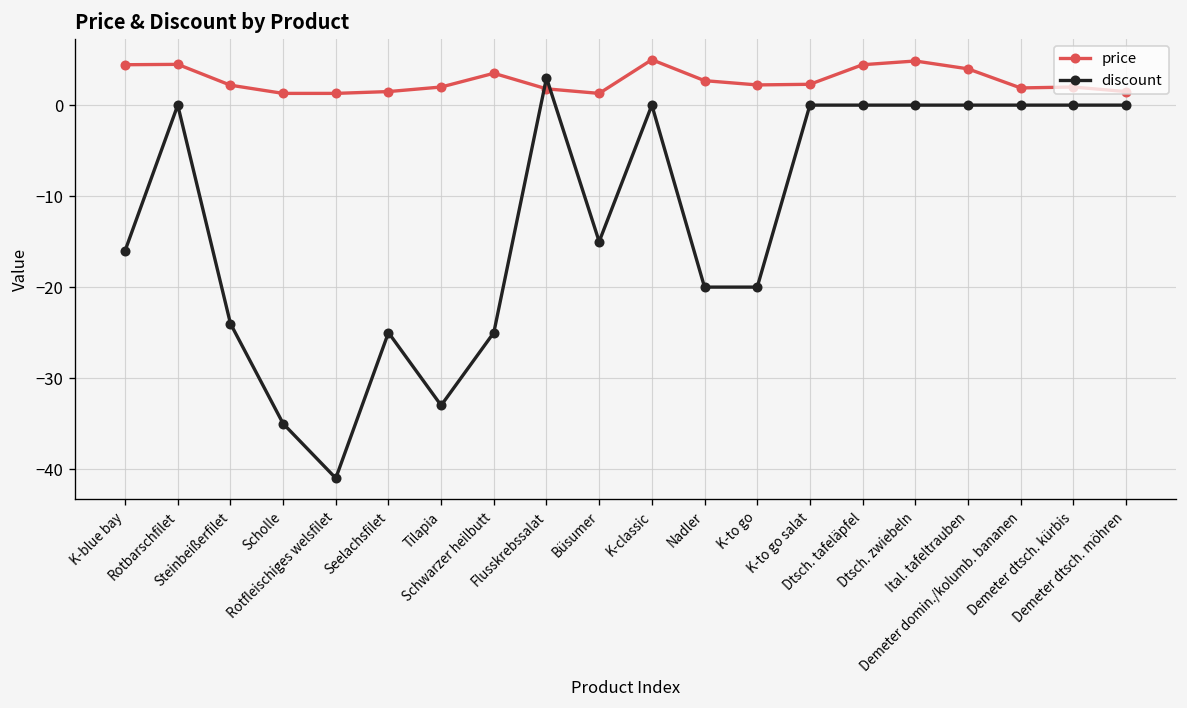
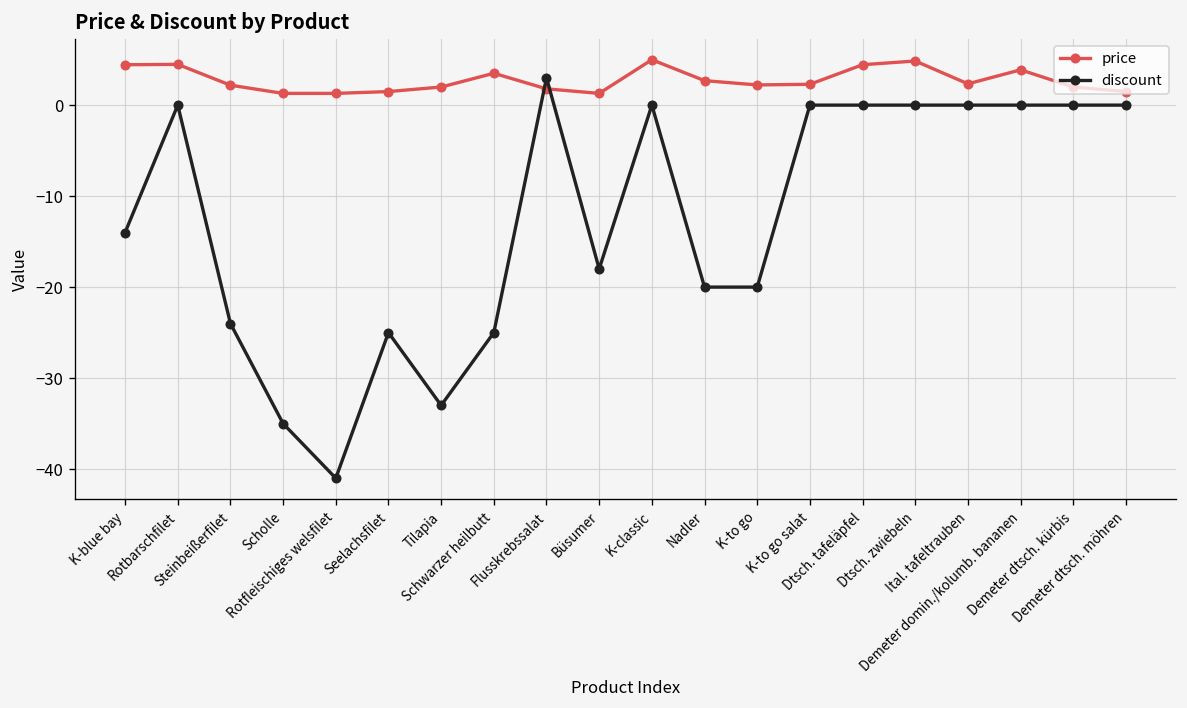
  {
    "price": {
      "K-blue bay": 4,
      "Rotbarschfilet": 4,
      "Steinbeißerfilet": 2,
      "Scholle": 1,
      "Rotfleischiges welsfilet": 1,
      "Seelachsfilet": 1,
      "Tilapia": 2,
      "Schwarzer heilbutt": 4,
      "Flusskrebssalat": 2,
      "Büsumer": 1,
      "K-classic": 5,
      "Nadler": 3,
      "K-to go": 2,
      "K-to go salat": 2,
      "Dtsch. tafeläpfel": 4,
      "Dtsch. zwiebeln": 5,
-     "Ital. tafeltrauben": 4,
-     "Demeter domin./kolumb. bananen": 2
+     "Ital. tafeltrauben": 2,
+     "Demeter domin./kolumb. bananen": 4
    },
    "discount": {
-     "K-blue bay": -16,
+     "K-blue bay": -14,
      "Rotbarschfilet": 0,
      "Steinbeißerfilet": -24,
      "Scholle": -35,
      "Rotfleischiges welsfilet": -41,
      "Seelachsfilet": -25,
      "Tilapia": -33,
      "Schwarzer heilbutt": -25,
      "Flusskrebssalat": 3,
-     "Büsumer": -15,
+     "Büsumer": -18,
      "K-classic": 0,
      "Nadler": -20,
      "K-to go": -20,
      "K-to go salat": 0,
      "Dtsch. tafeläpfel": 0,
      "Dtsch. zwiebeln": 0,
      "Ital. tafeltrauben": 0,
      "Demeter domin./kolumb. bananen": 0,
      "Demeter dtsch. kürbis": 0,
      "Demeter dtsch. möhren": 0
    }
  }
